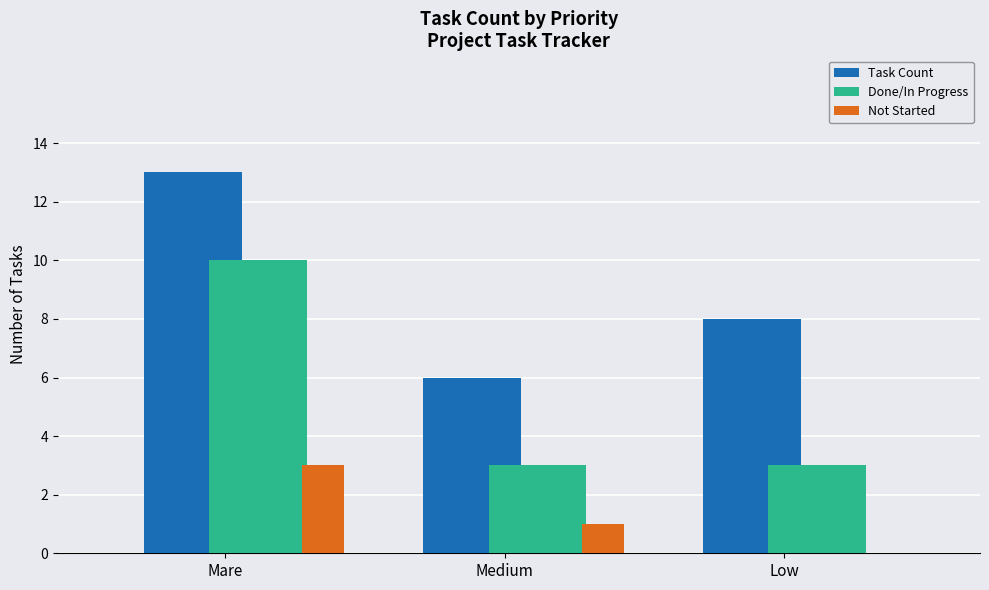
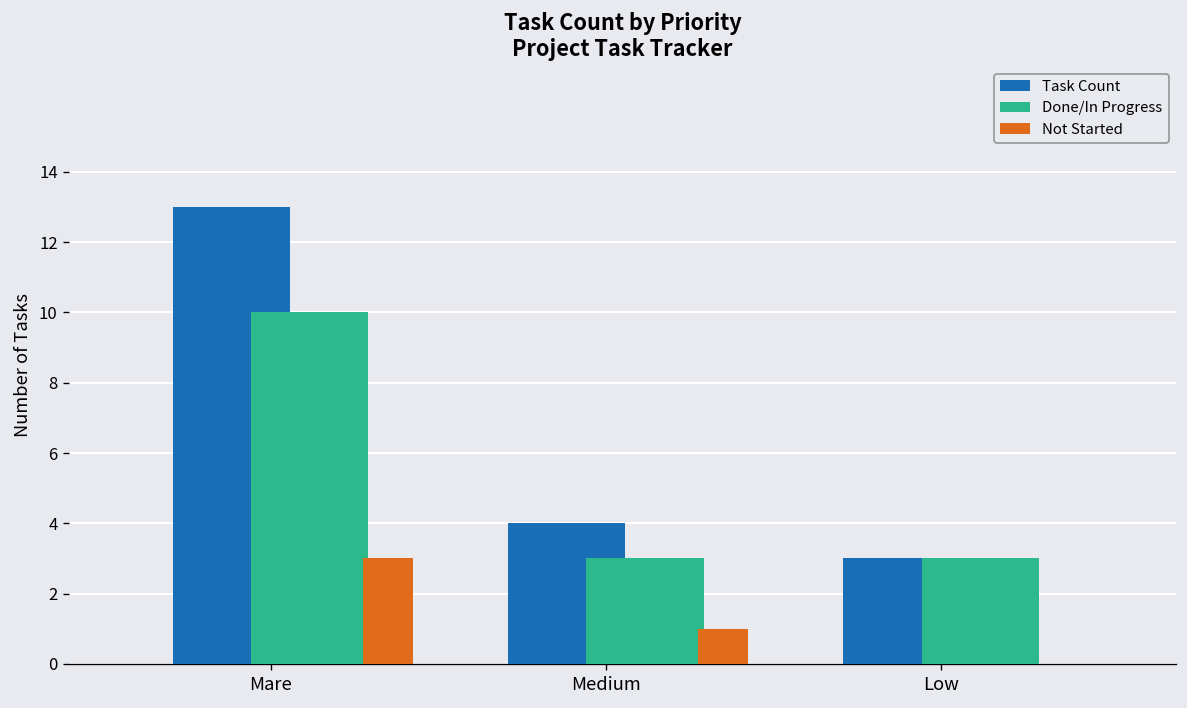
  {
    "Task Count": {
      "Mare": 13,
-     "Medium": 6,
-     "Low": 8
+     "Medium": 4,
+     "Low": 3
    },
    "Done/In Progress": {
      "Mare": 10,
      "Medium": 3,
      "Low": 3
    },
    "Not Started": {
      "Mare": 3,
      "Medium": 1,
      "Low": 0
    }
  }
